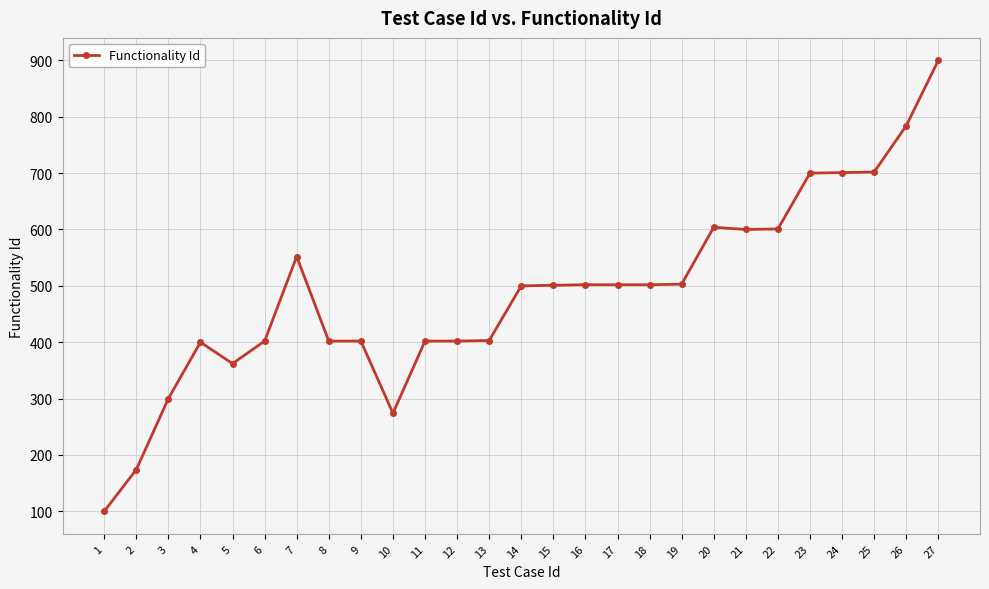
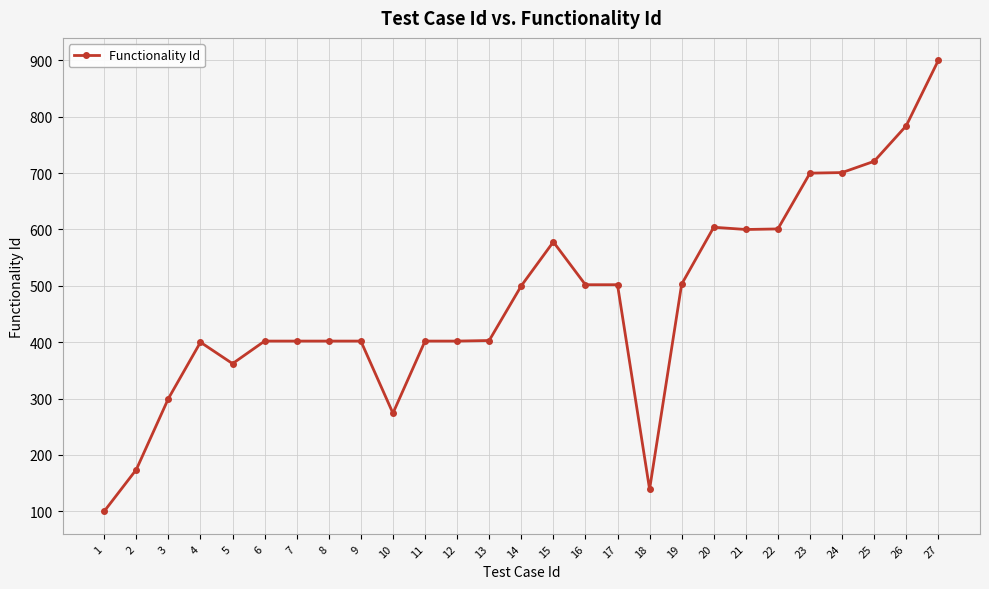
  {
    "1": 100,
    "2": 170,
    "3": 300,
    "4": 400,
    "5": 360,
    "6": 400,
-   "7": 550,
+   "7": 400,
    "8": 400,
    "9": 400,
    "10": 270,
    "11": 400,
    "12": 400,
    "13": 400,
    "14": 500,
-   "15": 500,
+   "15": 580,
    "16": 500,
    "17": 500,
-   "18": 500,
+   "18": 140,
    "19": 500,
    "20": 600,
    "21": 600,
    "22": 600,
    "23": 700,
    "24": 700,
-   "25": 700,
+   "25": 720,
    "26": 780,
    "27": 900
  }
